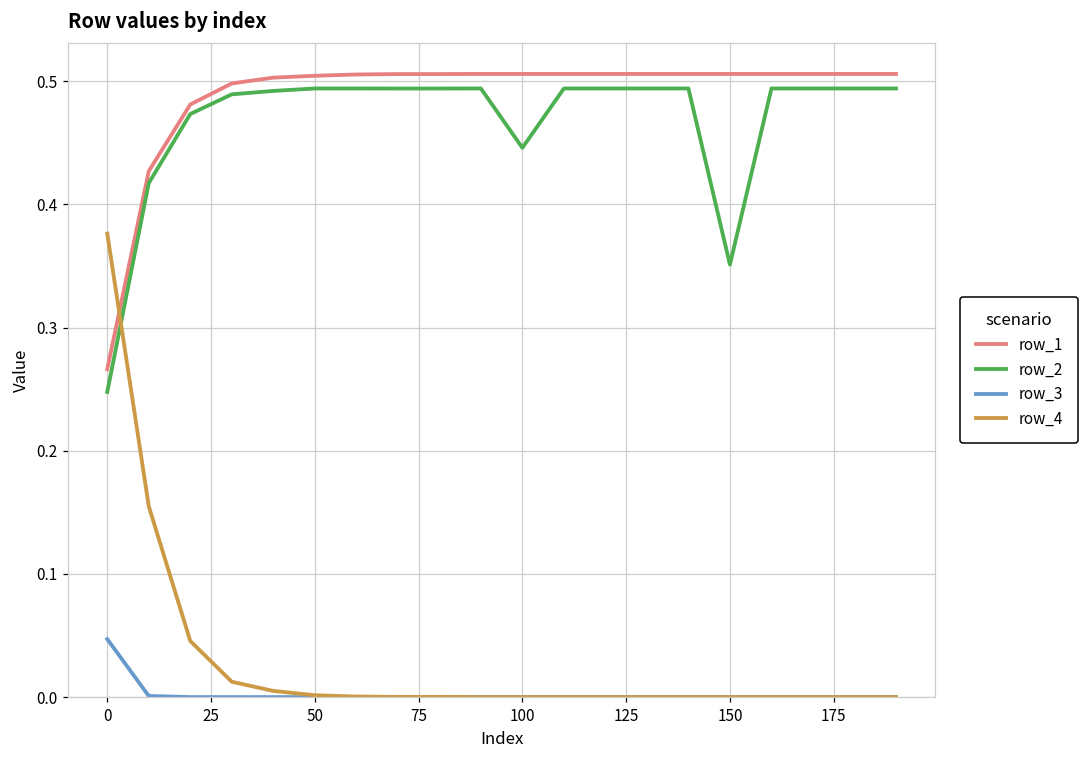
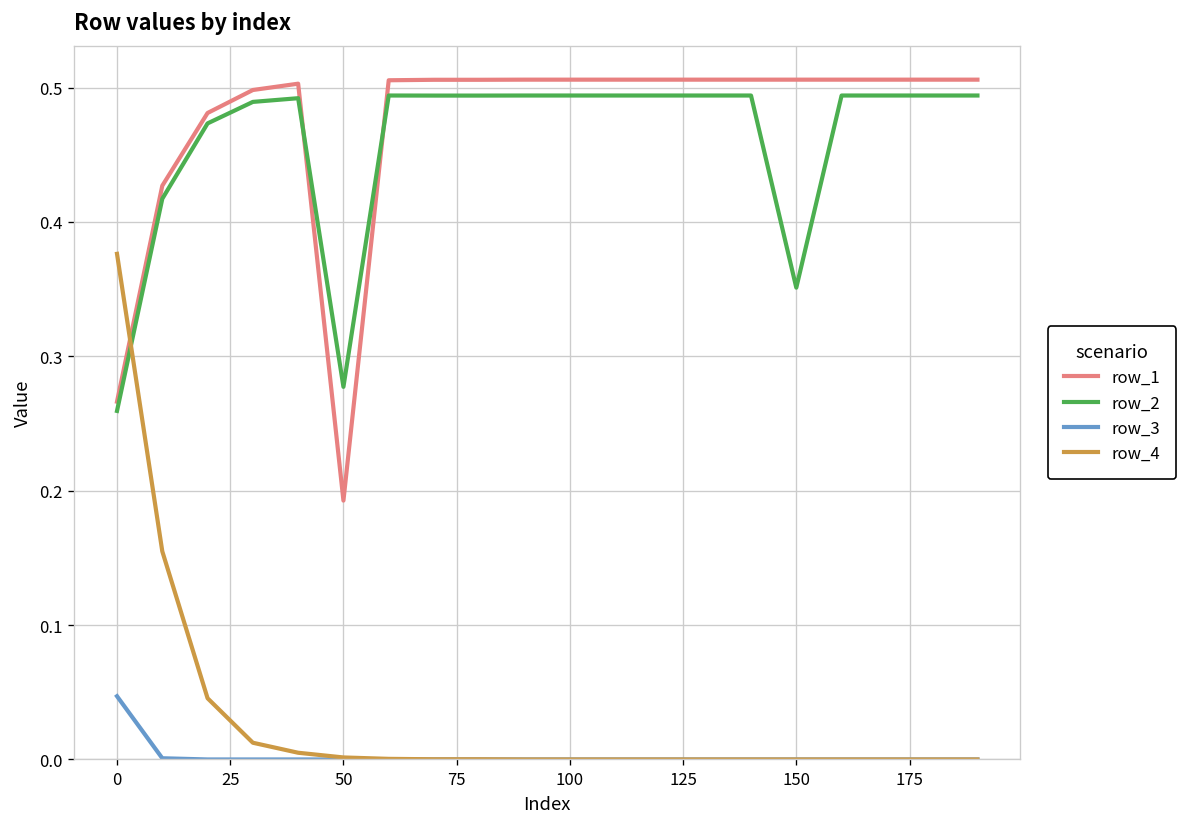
  {
    "row_1": {
      "0": 0.266,
-     "50": 0.504,
+     "50": 0.193,
      "100": 0.506,
      "150": 0.506
    },
    "row_2": {
-     "0": 0.248,
-     "50": 0.494,
-     "100": 0.446,
+     "0": 0.259,
+     "50": 0.277,
+     "100": 0.494,
      "150": 0.351
    },
    "row_3": {
      "0": 0.047
    },
    "row_4": {
      "0": 0.376
    }
  }
